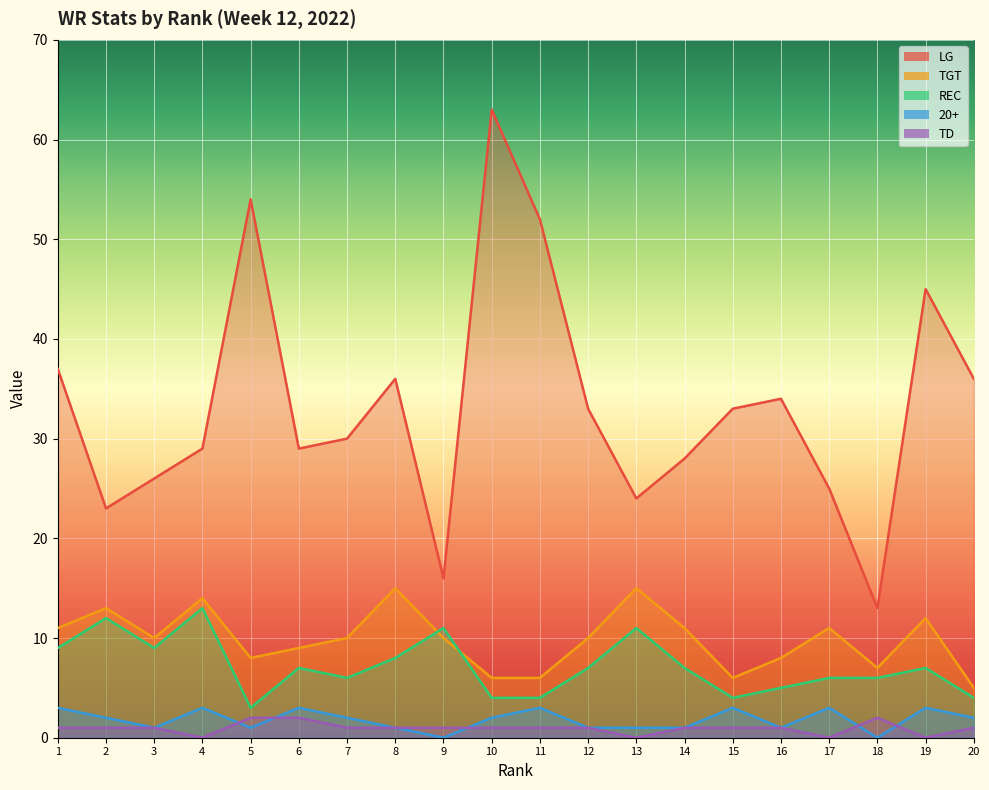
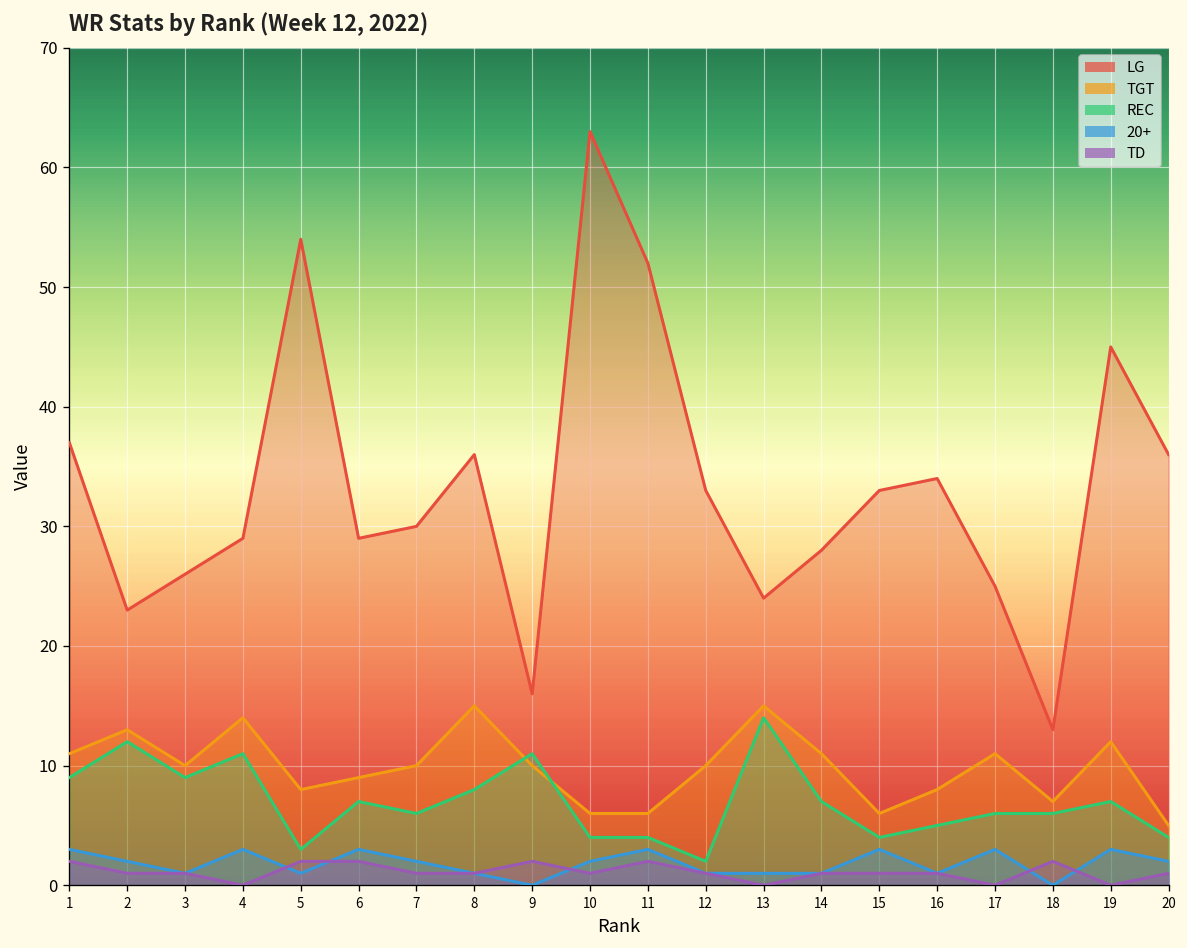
  {
    "REC": {
      "1": 9,
      "2": 12,
      "3": 9,
-     "4": 13,
+     "4": 11,
      "5": 3,
      "6": 7,
      "7": 6,
      "8": 8,
      "9": 11,
      "10": 4,
      "11": 4,
-     "12": 7,
-     "13": 11,
+     "12": 2,
+     "13": 14,
      "14": 7,
      "15": 4,
      "16": 5,
      "17": 6,
      "18": 6,
      "19": 7,
      "20": 4
    },
    "20+": {
      "1": 3,
      "2": 2,
      "4": 3,
      "5": 1,
      "6": 3,
      "7": 2,
      "9": 0,
      "10": 2,
      "11": 3,
      "13": 1,
      "15": 3,
      "17": 3,
      "18": 0,
      "19": 3,
      "20": 2
    },
    "TD": {
-     "1": 1,
+     "1": 2,
      "2": 1,
      "4": 0,
      "5": 2,
      "6": 2,
      "7": 1,
-     "9": 1,
+     "9": 2,
      "10": 1,
-     "11": 1,
+     "11": 2,
      "13": 0,
      "15": 1,
      "17": 0,
      "18": 2,
      "19": 0,
      "20": 1
    }
  }
